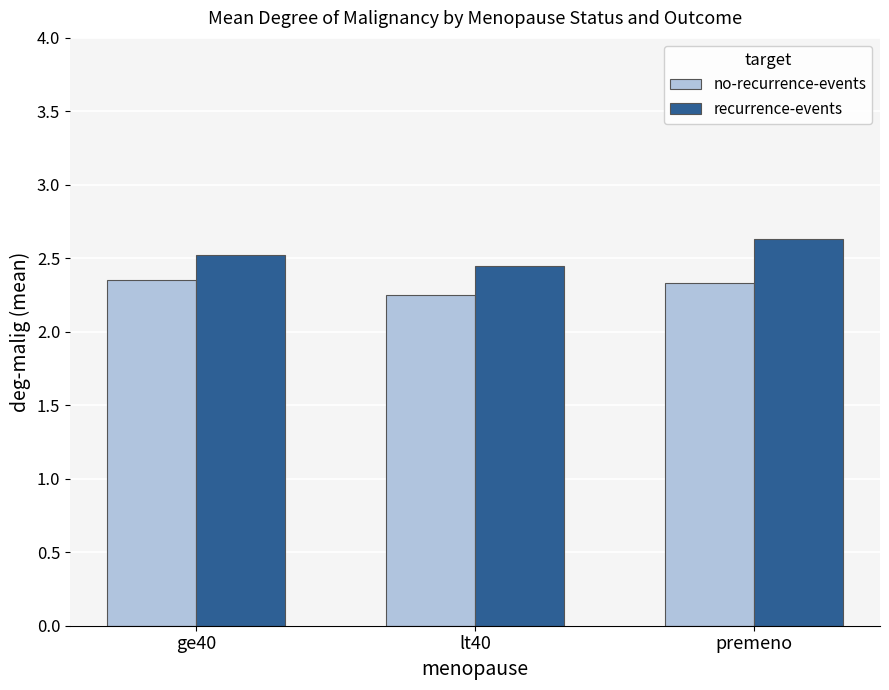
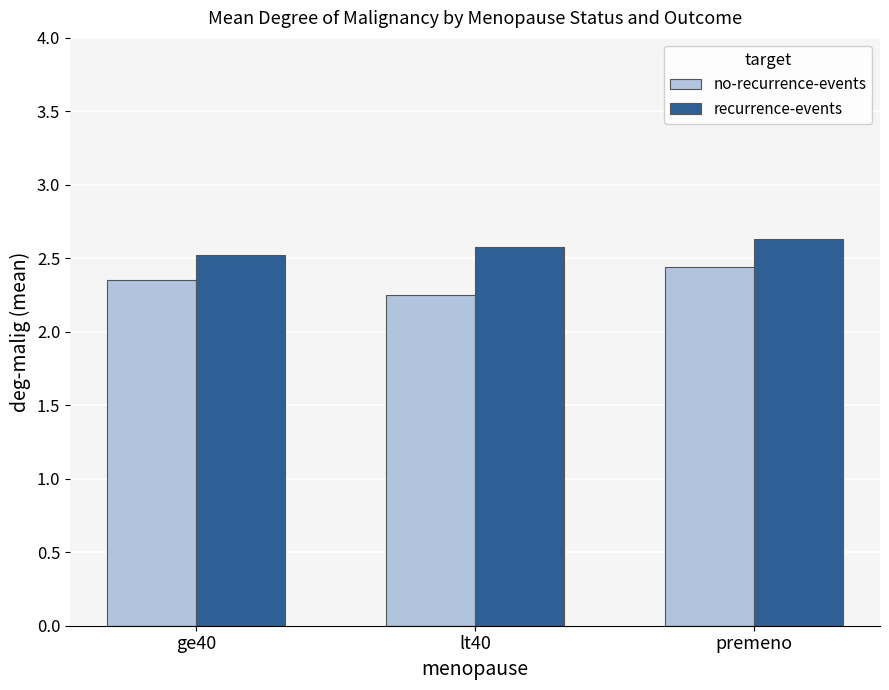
  {
    "no-recurrence-events": {
      "ge40": 2.35,
      "lt40": 2.25,
-     "premeno": 2.33
+     "premeno": 2.44
    },
    "recurrence-events": {
      "ge40": 2.52,
-     "lt40": 2.45,
+     "lt40": 2.58,
      "premeno": 2.63
    }
  }
